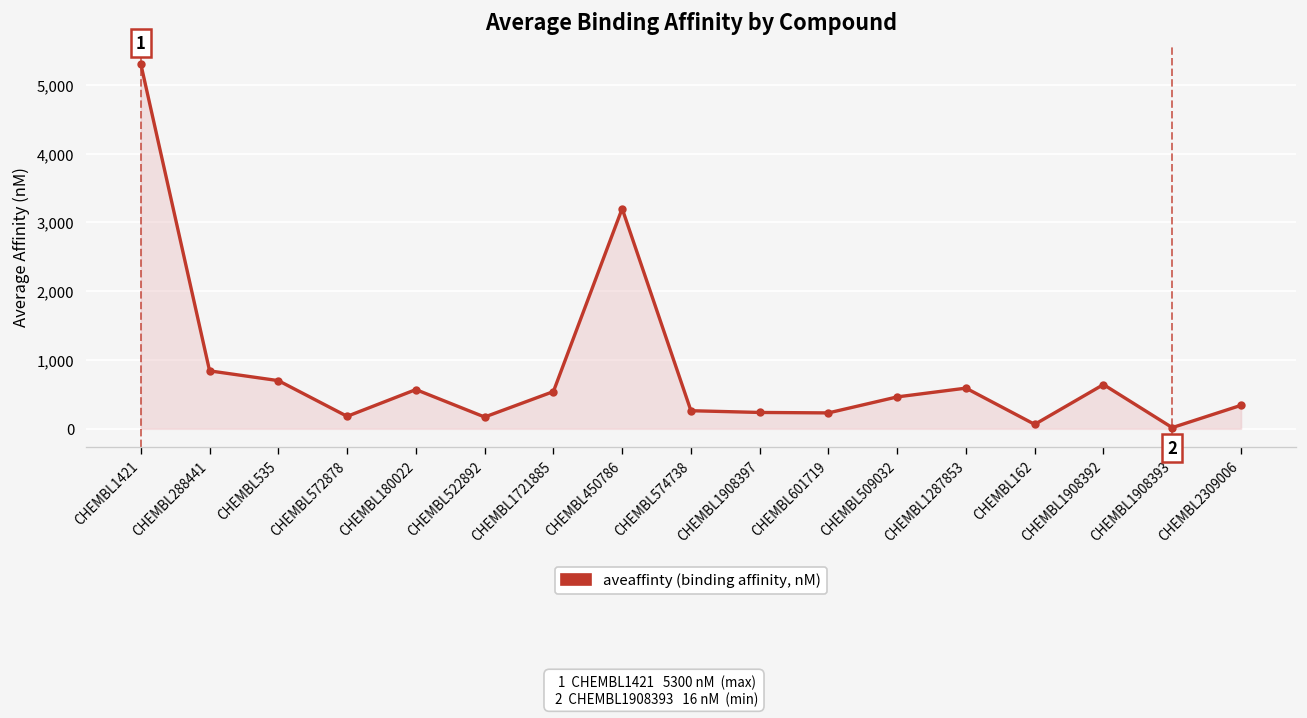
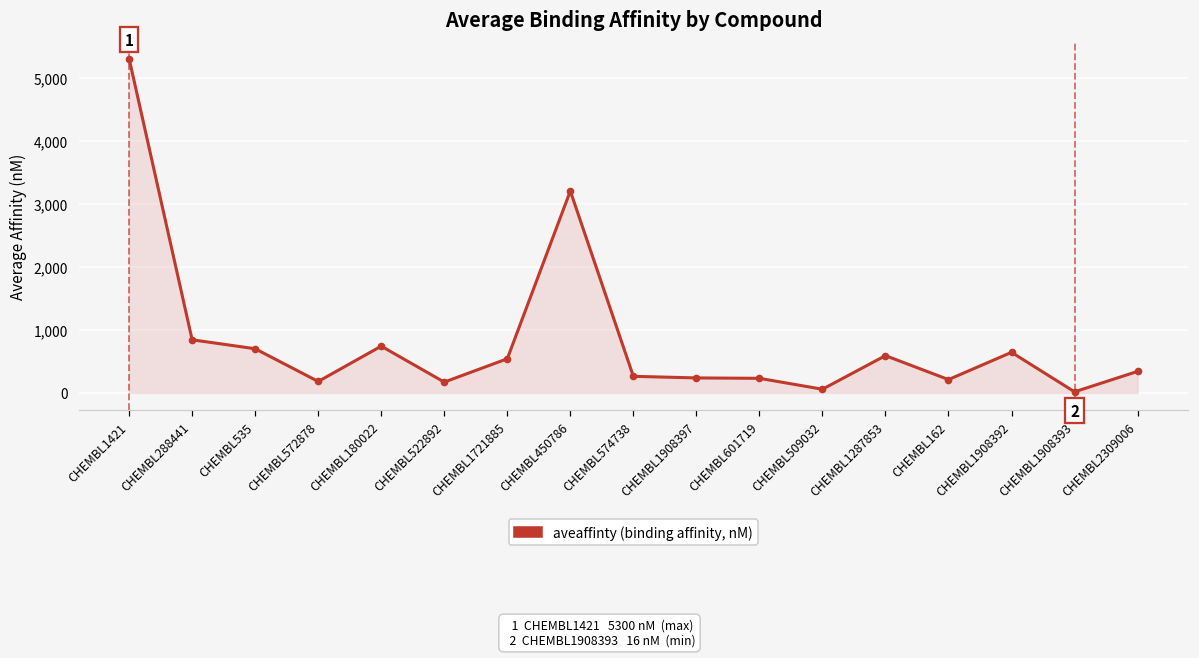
  {
    "CHEMBL288441": "800",
    "CHEMBL535": "700",
    "CHEMBL572878": "200",
-   "CHEMBL180022": "600",
+   "CHEMBL180022": "700",
    "CHEMBL522892": "200",
    "CHEMBL1721885": "500",
    "CHEMBL450786": "3,200",
    "CHEMBL574738": "300",
    "CHEMBL1908397": "200",
    "CHEMBL601719": "200",
-   "CHEMBL509032": "500",
+   "CHEMBL509032": "100",
    "CHEMBL1287853": "600",
-   "CHEMBL162": "100",
+   "CHEMBL162": "200",
    "CHEMBL1908392": "600",
    "CHEMBL2309006": "300"
  }
